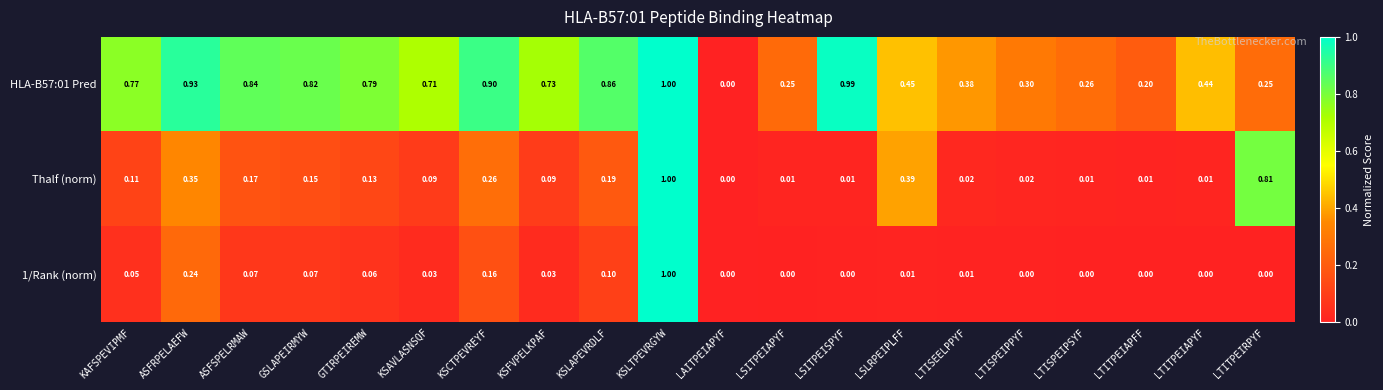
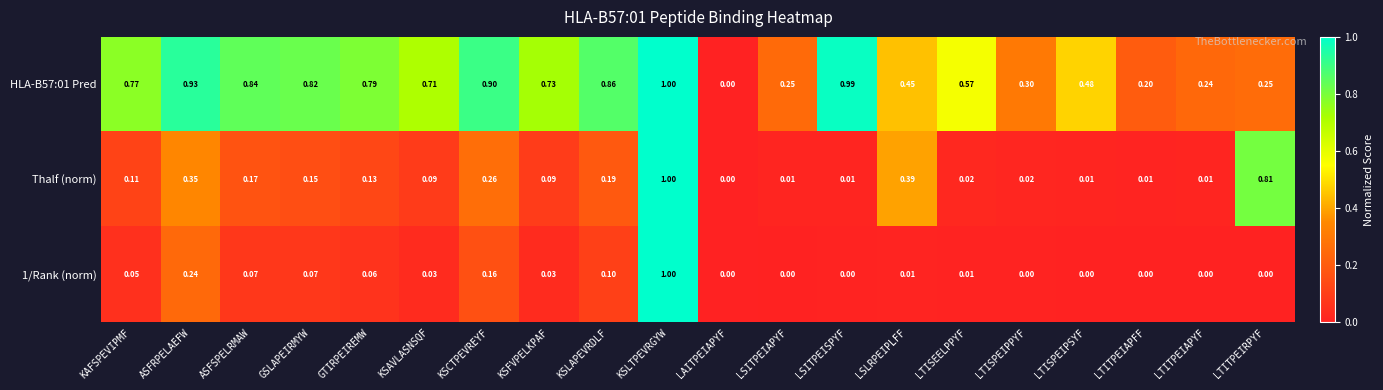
  {
    "HLA-B57:01 Pred": {
      "KAFSPEVIPMF": 0.77,
      "ASFRPELAEFW": 0.93,
      "ASFSPELRMAW": 0.84,
      "GSLAPEIRMYW": 0.82,
      "GTIRPEIREMW": 0.79,
      "KSAVLASNSQF": 0.71,
      "KSCTPEVREYF": 0.90,
      "KSFVPELKPAF": 0.73,
      "KSLAPEVRDLF": 0.86,
      "KSLTPEVRGYW": 1.00,
      "LAITPEIAPYF": 0.00,
      "LSITPEIAPYF": 0.25,
      "LSITPEISPYF": 0.99,
      "LSLRPEIPLFF": 0.45,
-     "LTISEELPPYF": 0.38,
+     "LTISEELPPYF": 0.57,
      "LTISPEIPPYF": 0.30,
-     "LTISPEIPSYF": 0.26,
+     "LTISPEIPSYF": 0.48,
      "LTITPEIAPFF": 0.20,
-     "LTITPEIAPYF": 0.44
+     "LTITPEIAPYF": 0.24
    },
    "Thalf (norm)": {
      "KAFSPEVIPMF": 0.11,
      "ASFRPELAEFW": 0.35,
      "ASFSPELRMAW": 0.17,
      "GSLAPEIRMYW": 0.15,
      "GTIRPEIREMW": 0.13,
      "KSAVLASNSQF": 0.09,
      "KSCTPEVREYF": 0.26,
      "KSFVPELKPAF": 0.09,
      "KSLAPEVRDLF": 0.19,
      "KSLTPEVRGYW": 1.00,
      "LAITPEIAPYF": 0.00,
      "LSITPEIAPYF": 0.01,
      "LSITPEISPYF": 0.01,
      "LSLRPEIPLFF": 0.39,
      "LTISEELPPYF": 0.02,
      "LTISPEIPPYF": 0.02,
      "LTISPEIPSYF": 0.01,
      "LTITPEIAPFF": 0.01,
      "LTITPEIAPYF": 0.01,
      "LTITPEIRPYF": 0.81
    },
    "1/Rank (norm)": {
      "KAFSPEVIPMF": 0.05,
      "ASFRPELAEFW": 0.24,
      "ASFSPELRMAW": 0.07,
      "GSLAPEIRMYW": 0.07,
      "GTIRPEIREMW": 0.06,
      "KSAVLASNSQF": 0.03,
      "KSCTPEVREYF": 0.16,
      "KSFVPELKPAF": 0.03,
      "KSLAPEVRDLF": 0.10,
      "KSLTPEVRGYW": 1.00,
      "LAITPEIAPYF": 0.00,
      "LSITPEIAPYF": 0.00,
      "LSITPEISPYF": 0.00,
      "LSLRPEIPLFF": 0.01,
      "LTISEELPPYF": 0.01,
      "LTISPEIPPYF": 0.00,
      "LTISPEIPSYF": 0.00,
      "LTITPEIAPFF": 0.00,
      "LTITPEIAPYF": 0.00,
      "LTITPEIRPYF": 0.00
    }
  }
